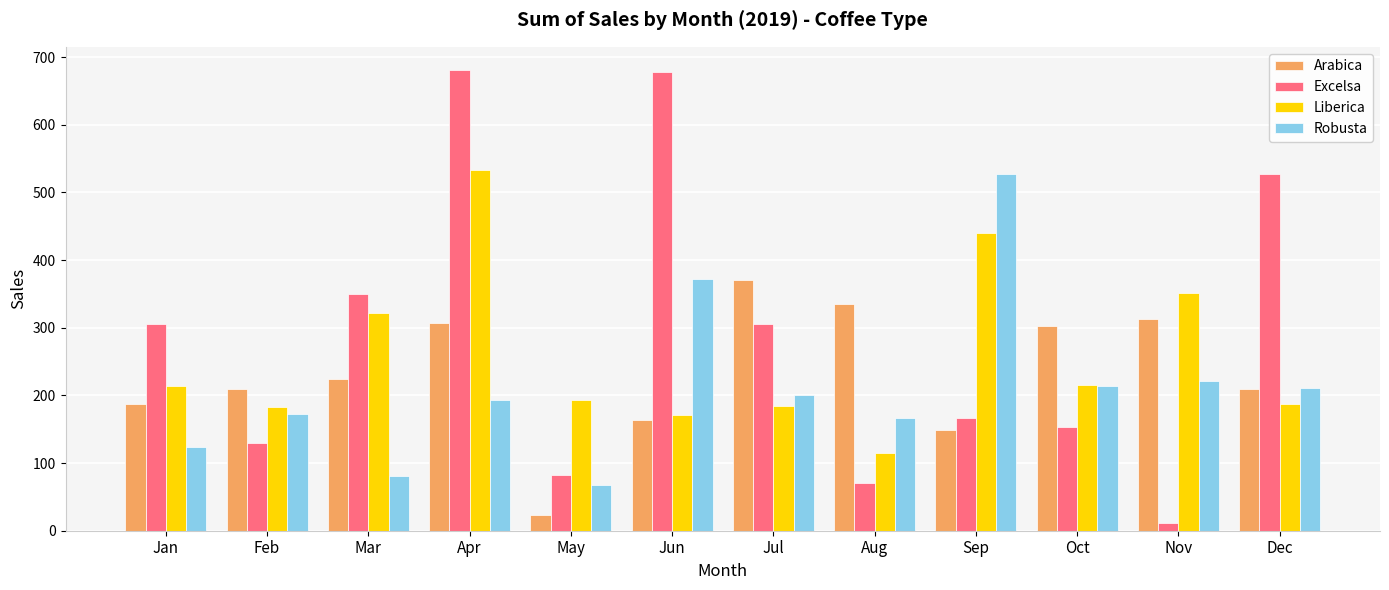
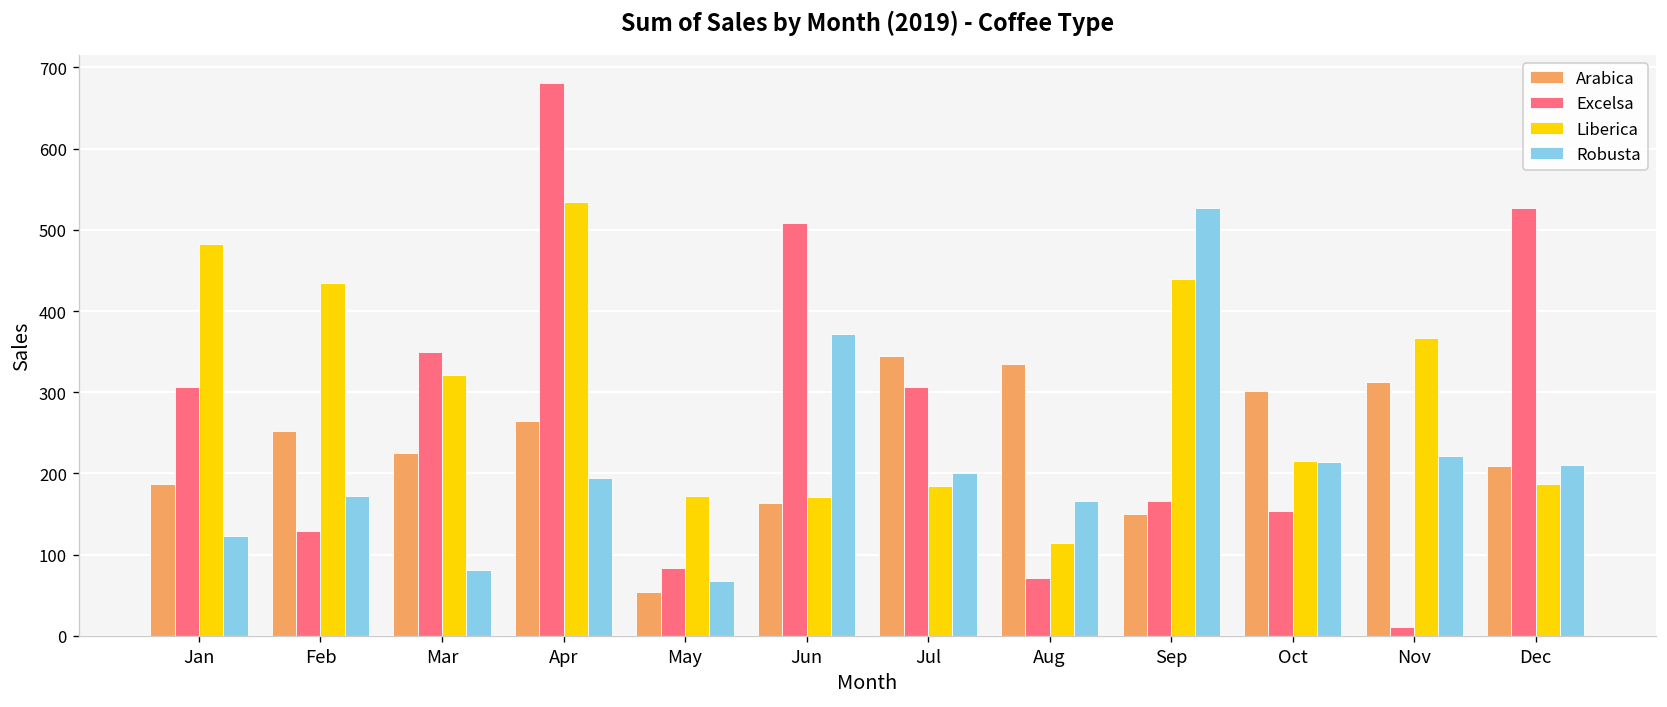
  {
    "Arabica": {
      "Jan": 190,
-     "Feb": 210,
+     "Feb": 250,
      "Mar": 220,
-     "Apr": 310,
-     "May": 20,
+     "Apr": 260,
+     "May": 50,
      "Jun": 160,
-     "Jul": 370,
+     "Jul": 350,
      "Aug": 330,
      "Sep": 150,
      "Oct": 300,
      "Nov": 310,
      "Dec": 210
    },
    "Excelsa": {
      "Jan": 310,
      "Feb": 130,
      "Mar": 350,
      "Apr": 680,
      "May": 80,
-     "Jun": 680,
+     "Jun": 510,
      "Jul": 310,
      "Aug": 70,
      "Sep": 170,
      "Oct": 150,
      "Nov": 10,
      "Dec": 530
    },
    "Liberica": {
-     "Jan": 210,
-     "Feb": 180,
+     "Jan": 480,
+     "Feb": 430,
      "Mar": 320,
      "Apr": 530,
-     "May": 190,
+     "May": 170,
      "Jun": 170,
      "Jul": 180,
      "Aug": 110,
      "Sep": 440,
      "Oct": 220,
-     "Nov": 350,
+     "Nov": 370,
      "Dec": 190
    },
    "Robusta": {
      "Jan": 120,
      "Feb": 170,
      "Mar": 80,
      "Apr": 190,
      "May": 70,
      "Jun": 370,
      "Jul": 200,
      "Aug": 170,
      "Sep": 530,
      "Oct": 210,
      "Nov": 220,
      "Dec": 210
    }
  }
